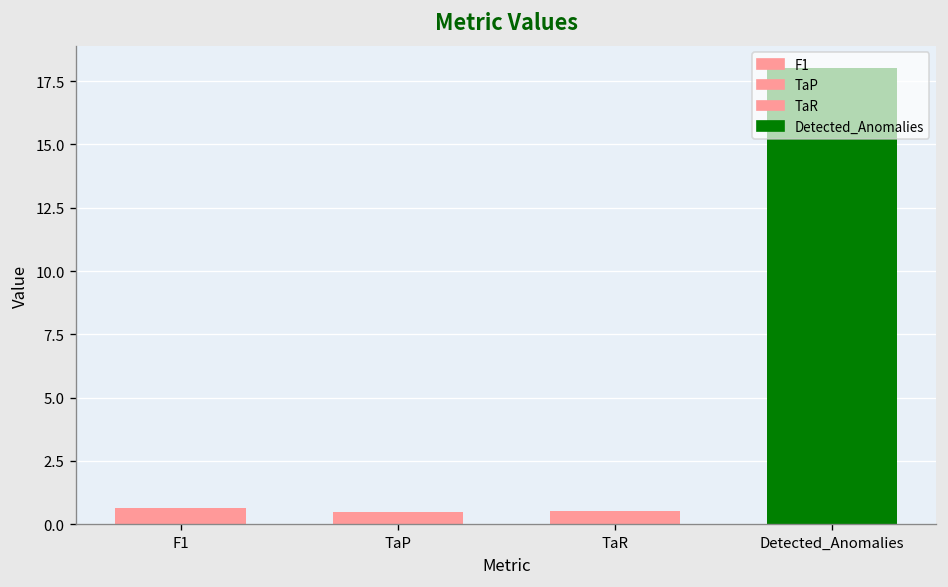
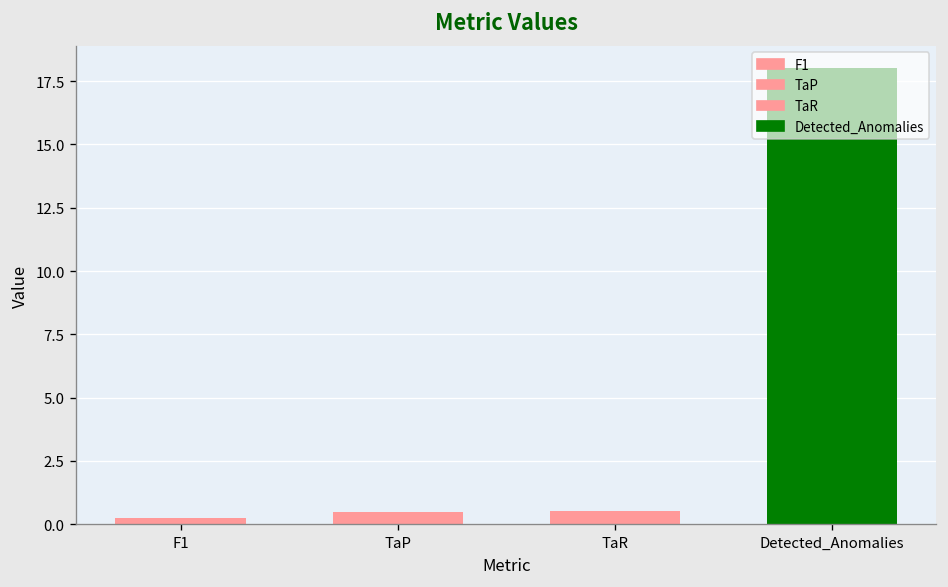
  {
-   "F1": 0.7,
+   "F1": 0.2,
    "TaP": 0.5,
    "TaR": 0.5
  }
